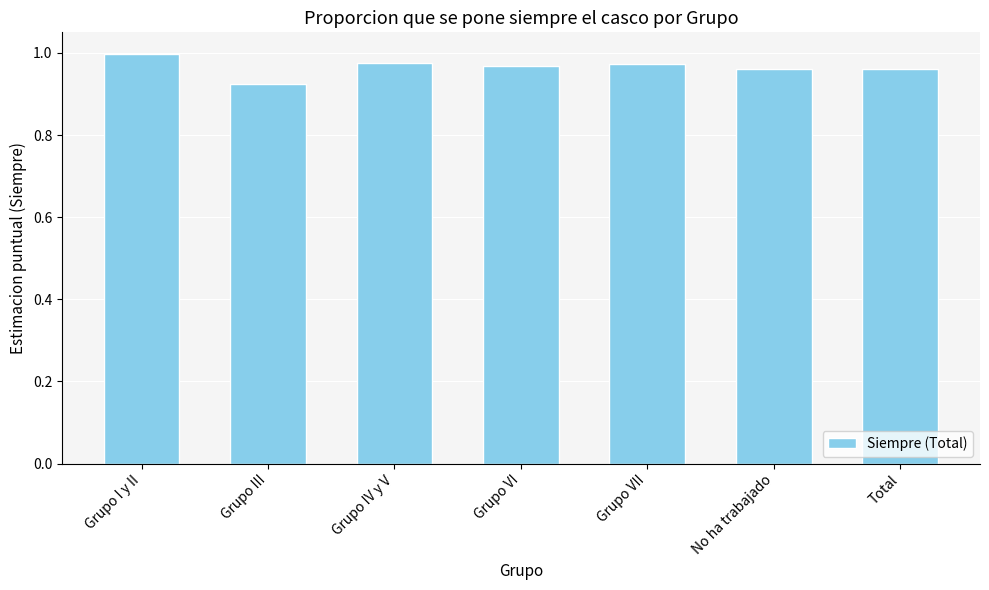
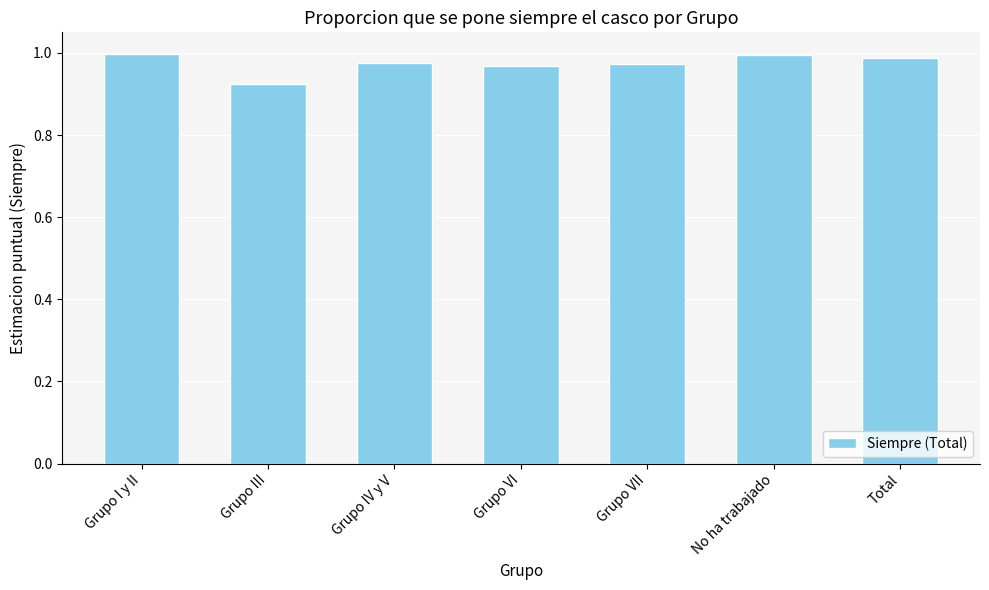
  {
    "Grupo I y II": 1.00,
    "Grupo III": 0.92,
    "Grupo IV y V": 0.97,
    "Grupo VI": 0.97,
    "Grupo VII": 0.97,
-   "No ha trabajado": 0.96,
-   "Total": 0.96
+   "No ha trabajado": 1.00,
+   "Total": 0.99
  }
